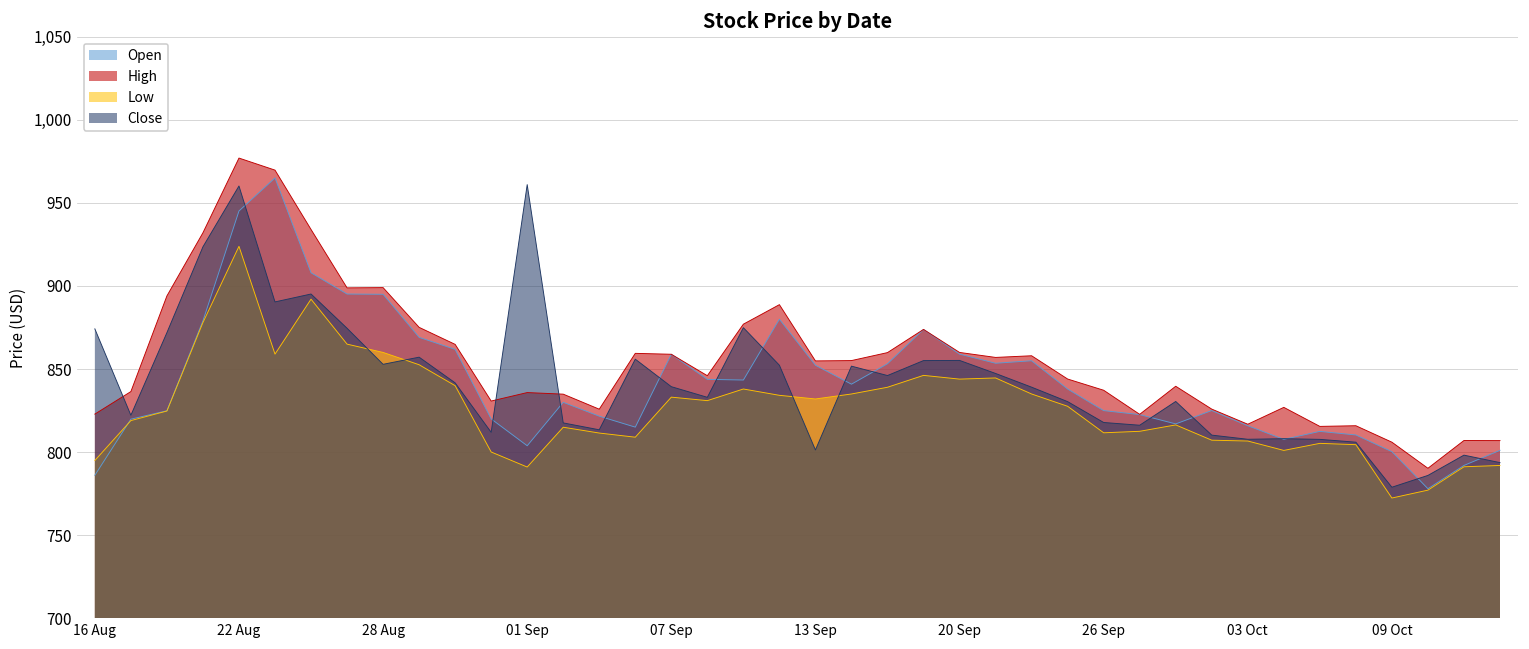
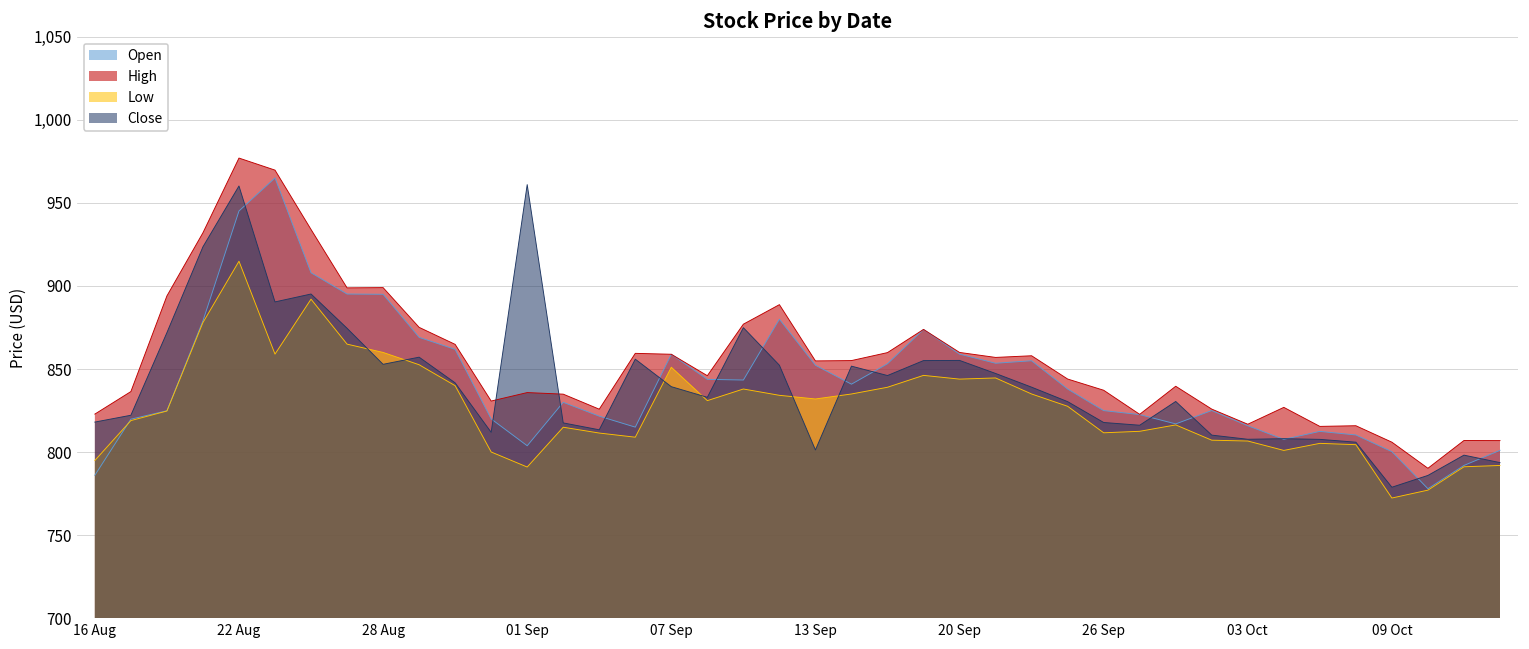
  {
    "Open": {
      "16 Aug": 786,
      "22 Aug": 945,
      "28 Aug": 895,
      "01 Sep": 804,
      "13 Sep": 852,
      "26 Sep": 825,
      "09 Oct": 800
    },
    "High": {
      "16 Aug": 823,
      "22 Aug": 977,
      "28 Aug": 899,
      "01 Sep": 836,
      "13 Sep": 855,
      "26 Sep": 837,
      "09 Oct": 806
    },
    "Low": {
      "16 Aug": 795,
-     "22 Aug": 924,
+     "22 Aug": 915,
      "28 Aug": 860,
      "01 Sep": 791,
-     "07 Sep": 833,
+     "07 Sep": 851,
      "13 Sep": 832,
      "20 Sep": 844,
      "26 Sep": 812,
      "09 Oct": 772
    },
    "Close": {
-     "16 Aug": 874,
+     "16 Aug": 818,
      "22 Aug": 960,
      "28 Aug": 853,
      "01 Sep": 961,
      "07 Sep": 839,
      "13 Sep": 801,
      "20 Sep": 855,
      "26 Sep": 818,
      "09 Oct": 779
    }
  }
